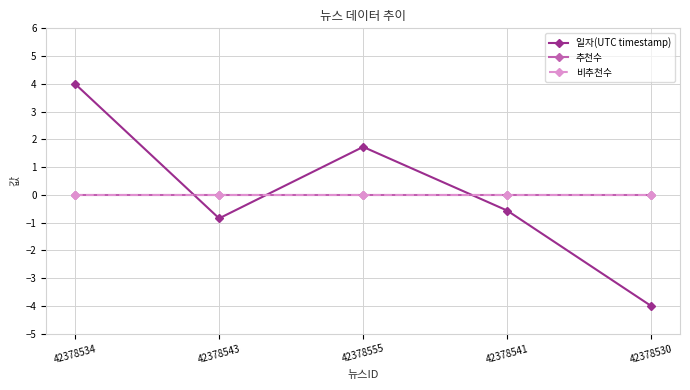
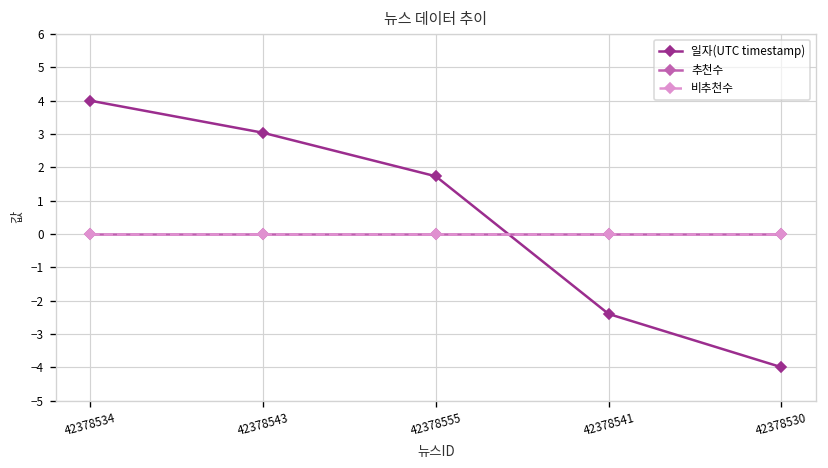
  {
    "일자(UTC timestamp)": {
      "42378534": 4.0,
-     "42378543": -0.8,
+     "42378543": 3.0,
      "42378555": 1.7,
-     "42378541": -0.6,
+     "42378541": -2.4,
      "42378530": -4.0
    },
    "비추천수": {
      "42378534": 0.0,
      "42378543": 0.0,
      "42378555": 0.0,
      "42378541": 0.0,
      "42378530": 0.0
    }
  }
